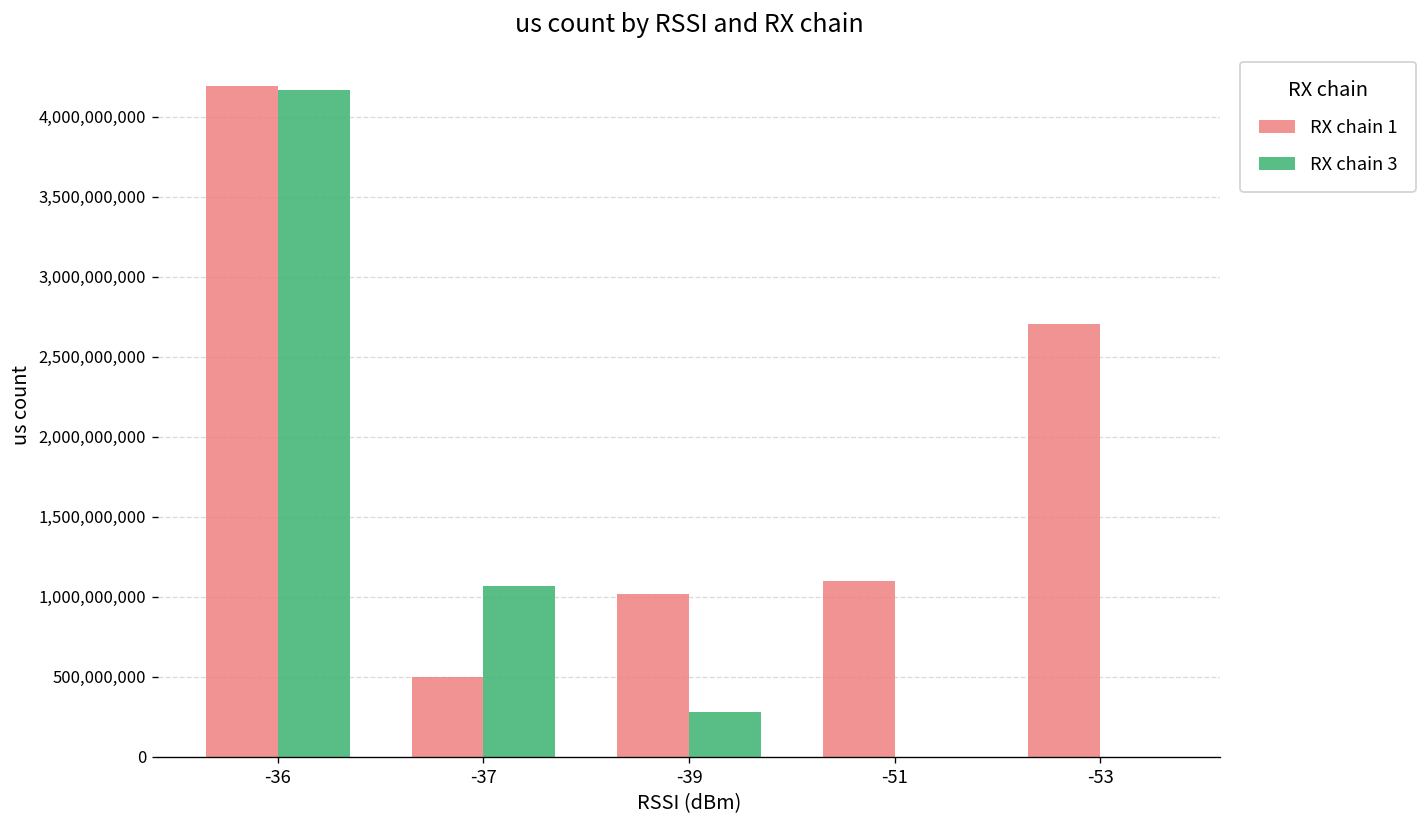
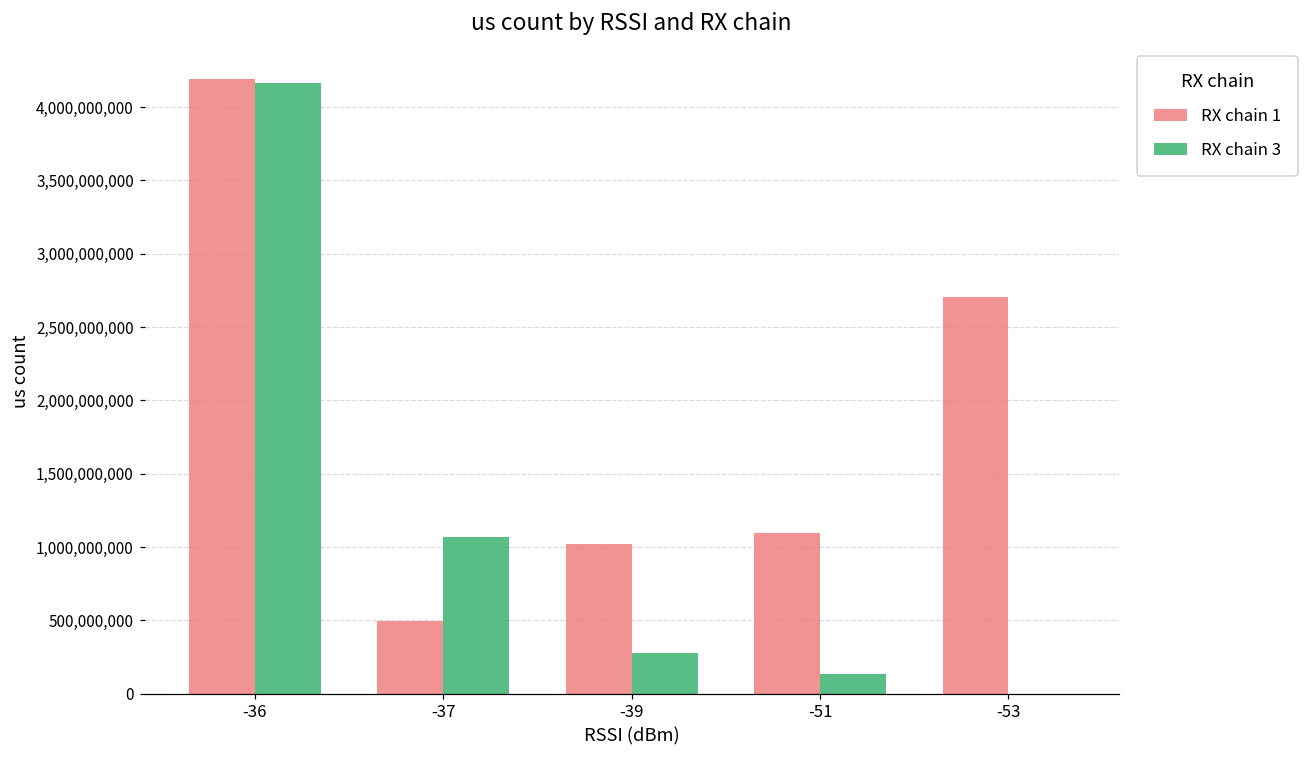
  {
    "RX chain 1": {
      "-36": "4,190,000,000",
      "-37": "500,000,000",
      "-39": "1,020,000,000",
      "-51": "1,100,000,000",
      "-53": "2,710,000,000"
    },
    "RX chain 3": {
      "-36": "4,160,000,000",
      "-37": "1,070,000,000",
      "-39": "280,000,000",
-     "-51": "0",
+     "-51": "130,000,000",
      "-53": "0"
    }
  }
